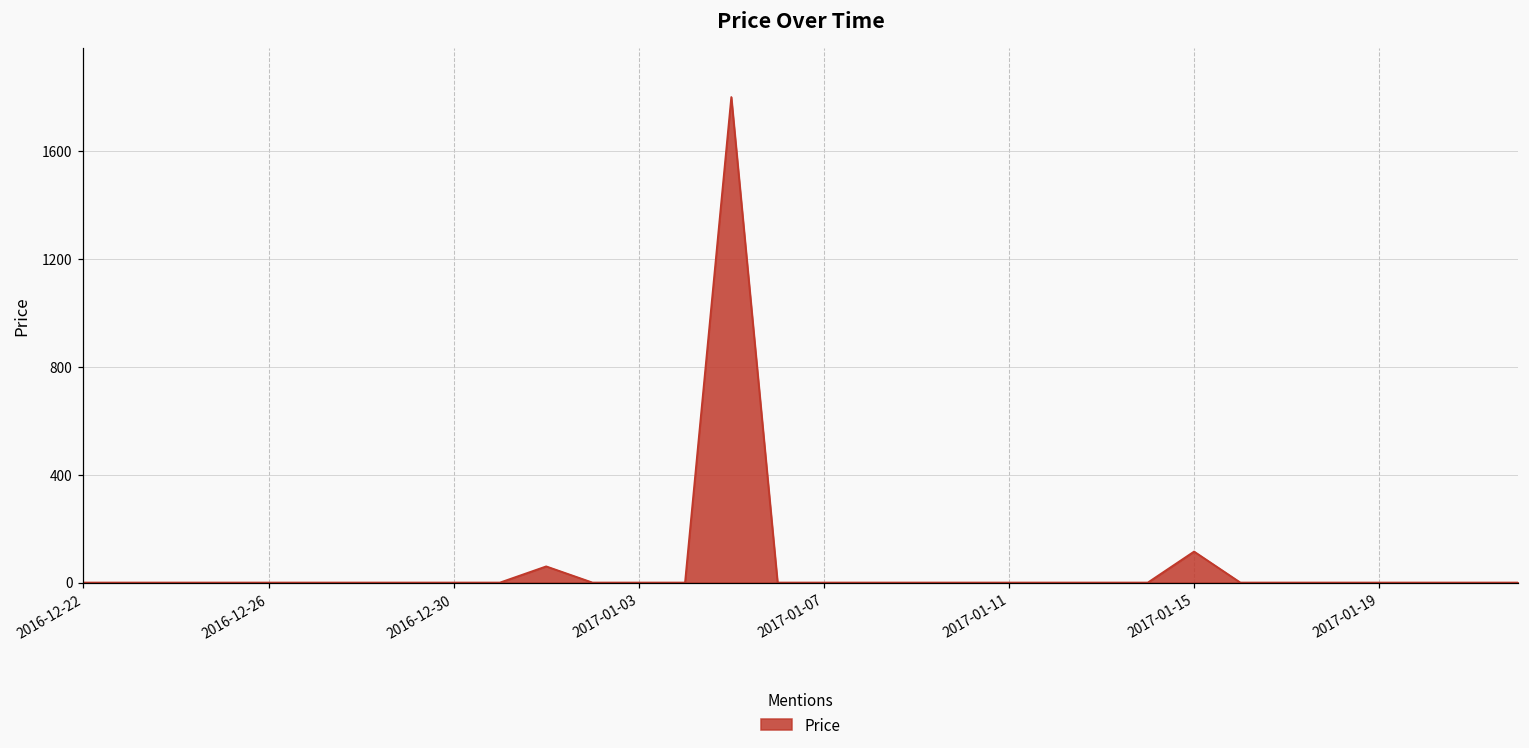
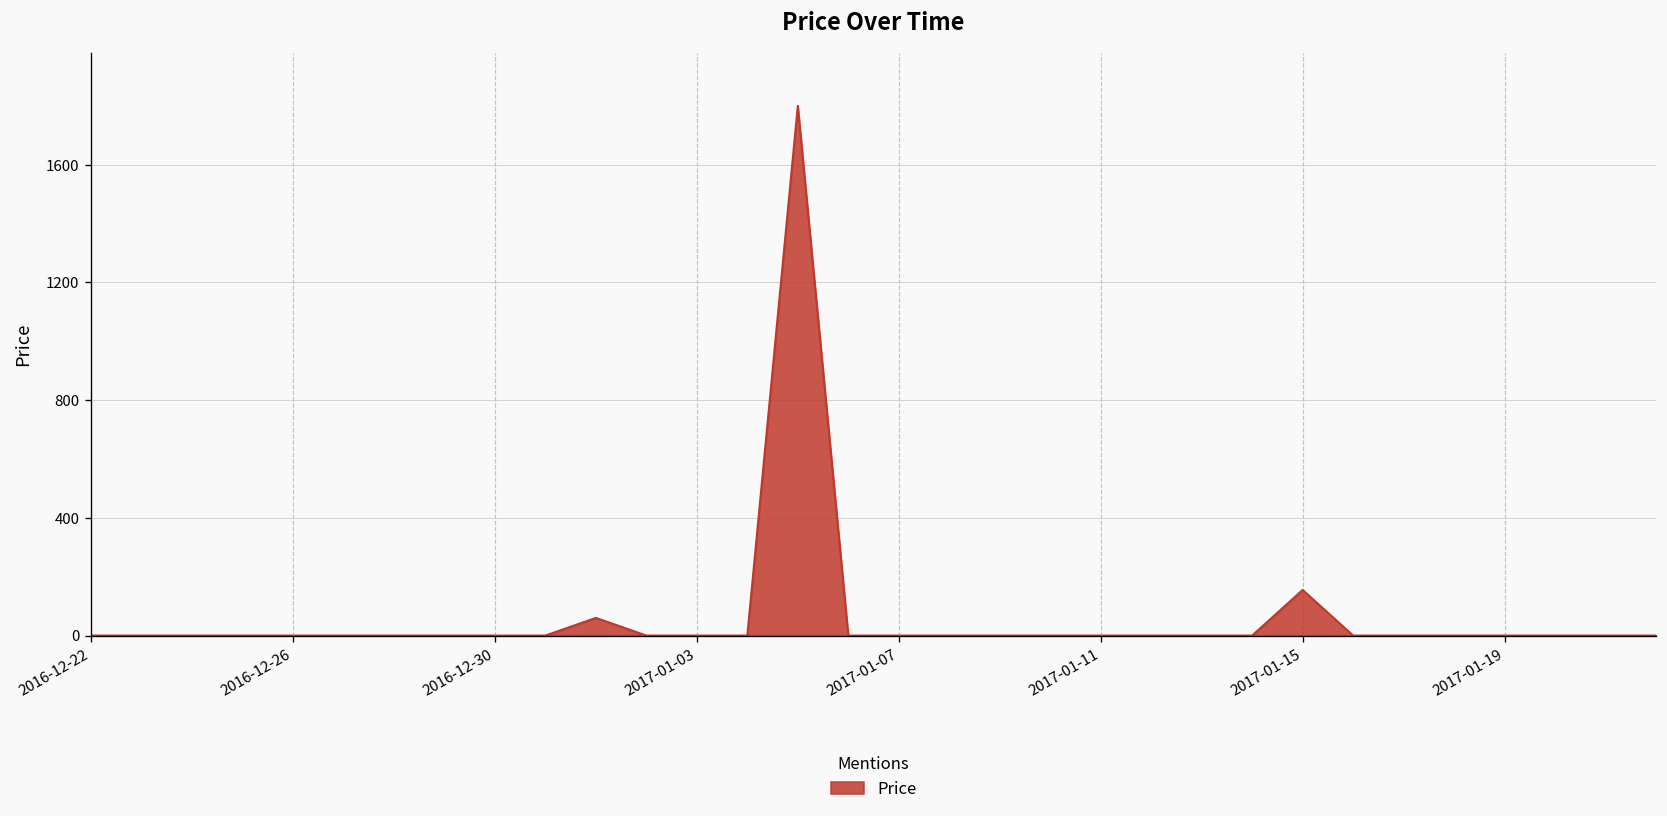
  {
    "2016-12-22": 0,
    "2016-12-26": 0,
    "2016-12-30": 0,
    "2017-01-03": 0,
    "2017-01-07": 0,
    "2017-01-11": 0,
-   "2017-01-15": 120,
+   "2017-01-15": 160,
    "2017-01-19": 0
  }
